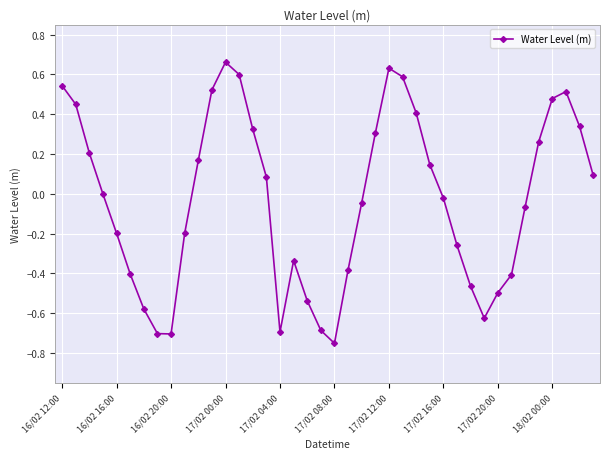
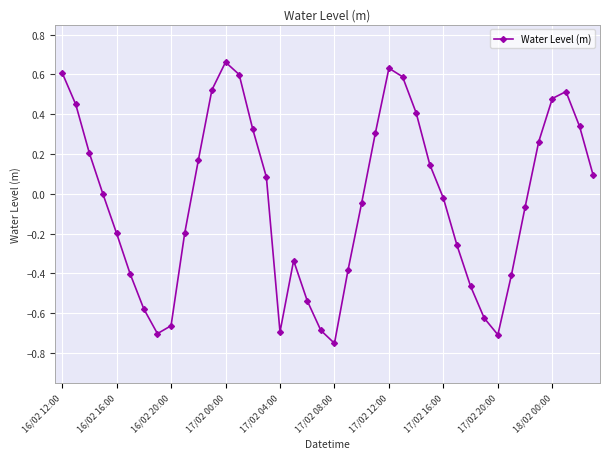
  {
-   "16/02 12:00": 0.54,
+   "16/02 12:00": 0.61,
    "16/02 16:00": -0.20,
-   "16/02 20:00": -0.70,
+   "16/02 20:00": -0.66,
    "17/02 00:00": 0.66,
    "17/02 04:00": -0.69,
    "17/02 08:00": -0.75,
    "17/02 12:00": 0.63,
    "17/02 16:00": -0.02,
-   "17/02 20:00": -0.50,
+   "17/02 20:00": -0.71,
    "18/02 00:00": 0.48
  }
